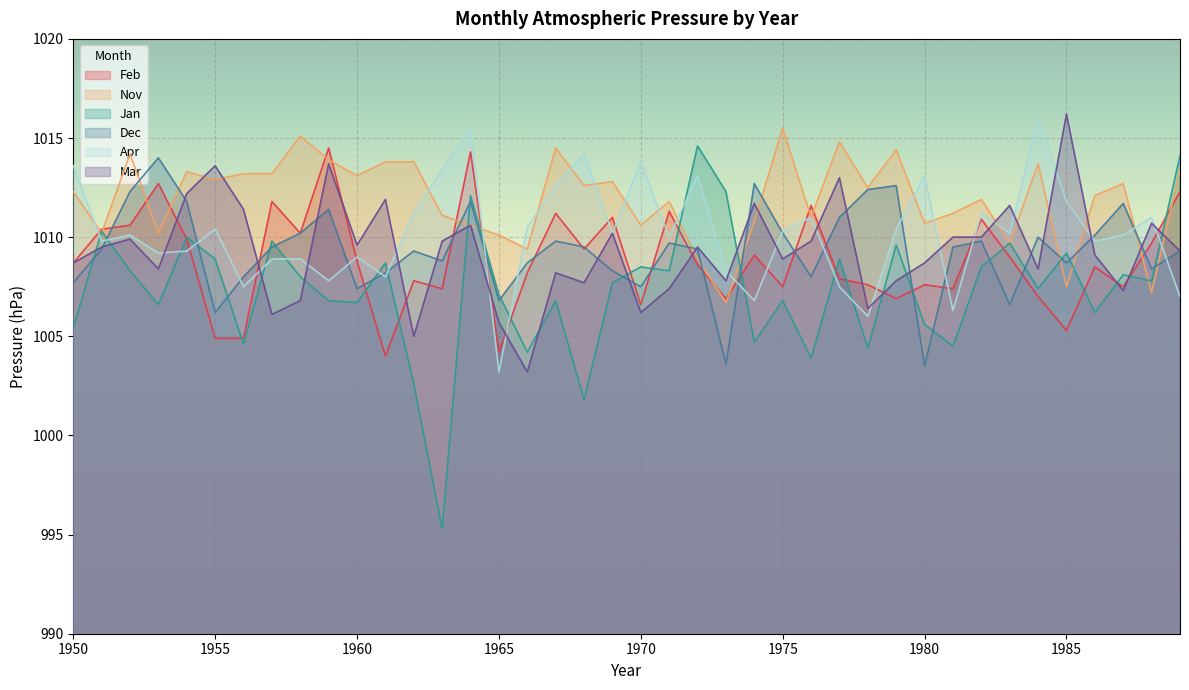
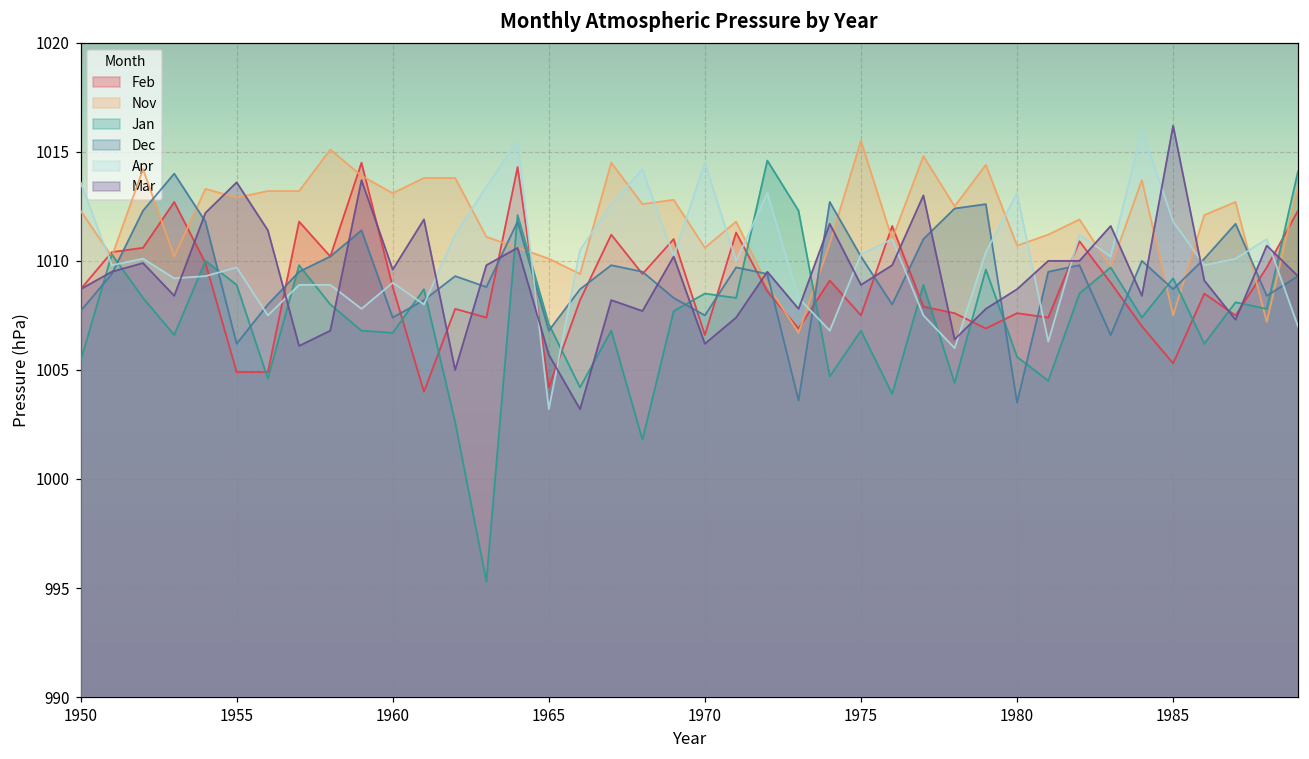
  {
    "Apr": {
      "1950": 1013.6,
-     "1955": 1010.4,
+     "1955": 1009.7,
      "1960": 1009.0,
      "1965": 1003.2,
-     "1970": 1013.8,
+     "1970": 1014.5,
      "1980": 1013.1,
      "1985": 1011.8
    }
  }
